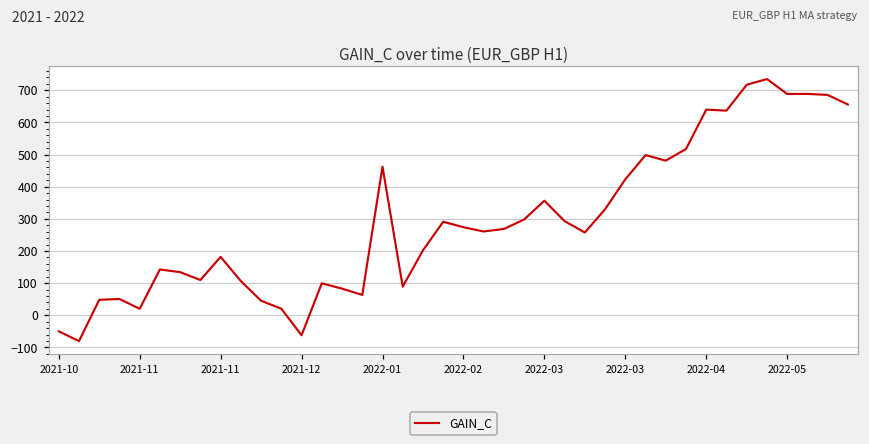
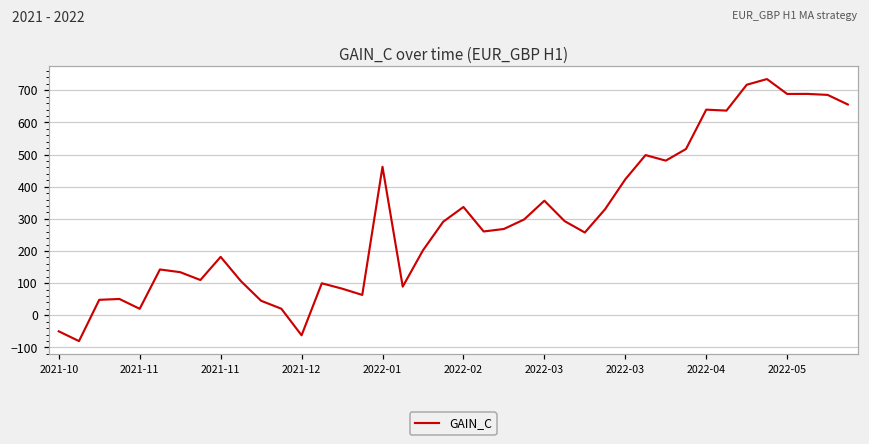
  {
    "2021-10": -50,
    "2021-12": -60,
    "2022-01": 460,
-   "2022-02": 270,
+   "2022-02": 340,
    "2022-04": 640,
    "2022-05": 690
  }
